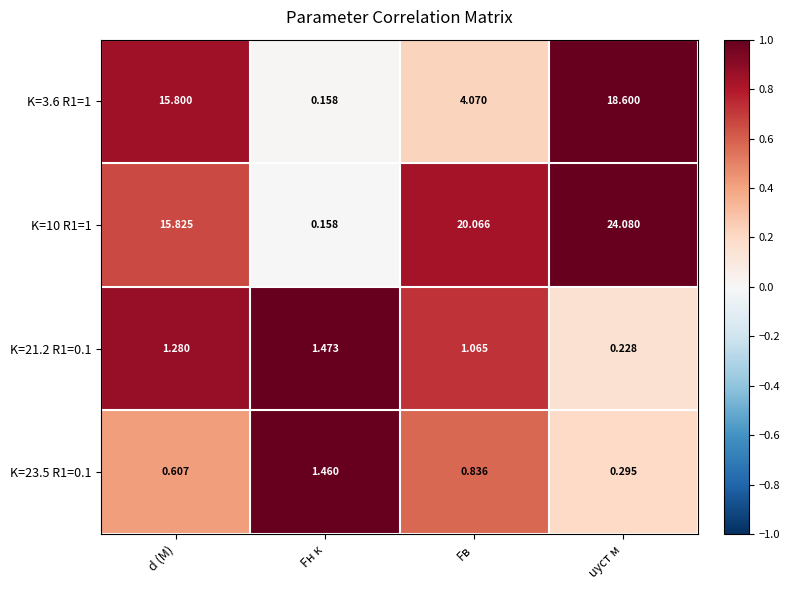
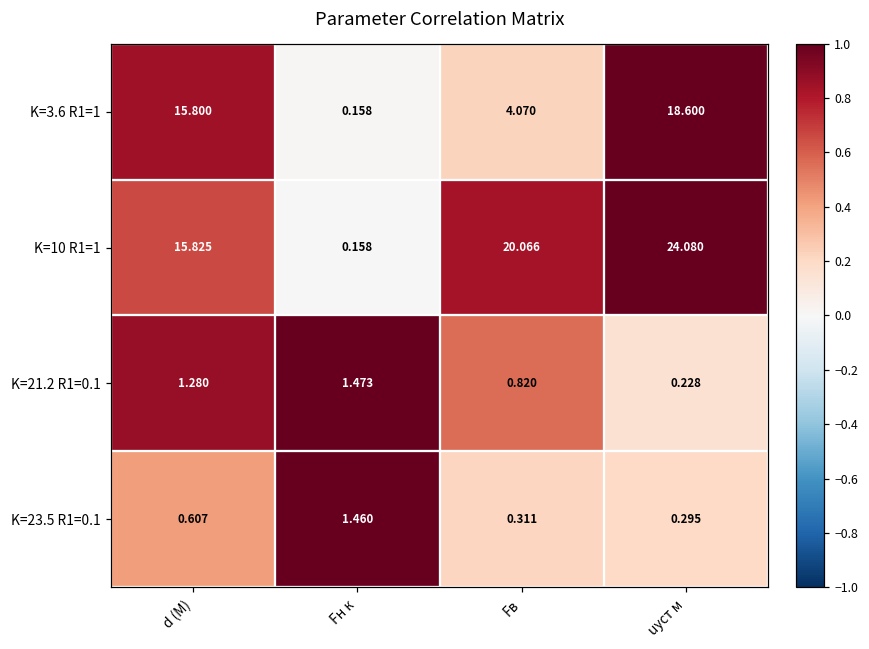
  {
    "K=3.6 R1=1": {
      "d (М)": 15.800,
      "Fн к": 0.158,
      "Fв": 4.070,
      "uуст м": 18.600
    },
    "K=10 R1=1": {
      "d (М)": 15.825,
      "Fн к": 0.158,
      "Fв": 20.066,
      "uуст м": 24.080
    },
    "K=21.2 R1=0.1": {
      "d (М)": 1.280,
      "Fн к": 1.473,
-     "Fв": 1.065,
+     "Fв": 0.820,
      "uуст м": 0.228
    },
    "K=23.5 R1=0.1": {
      "d (М)": 0.607,
      "Fн к": 1.460,
-     "Fв": 0.836,
+     "Fв": 0.311,
      "uуст м": 0.295
    }
  }
